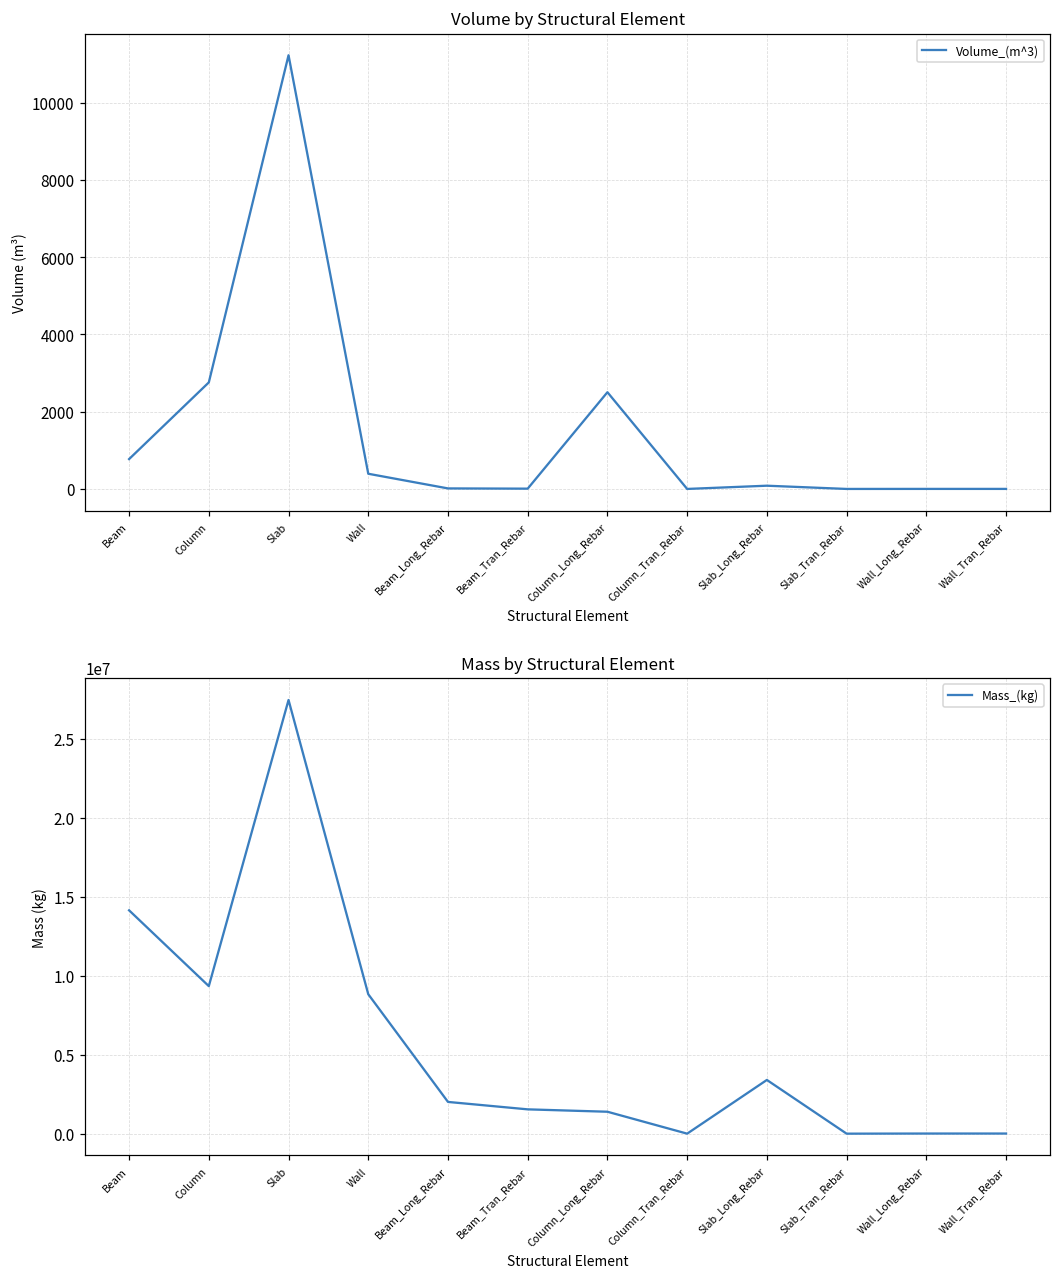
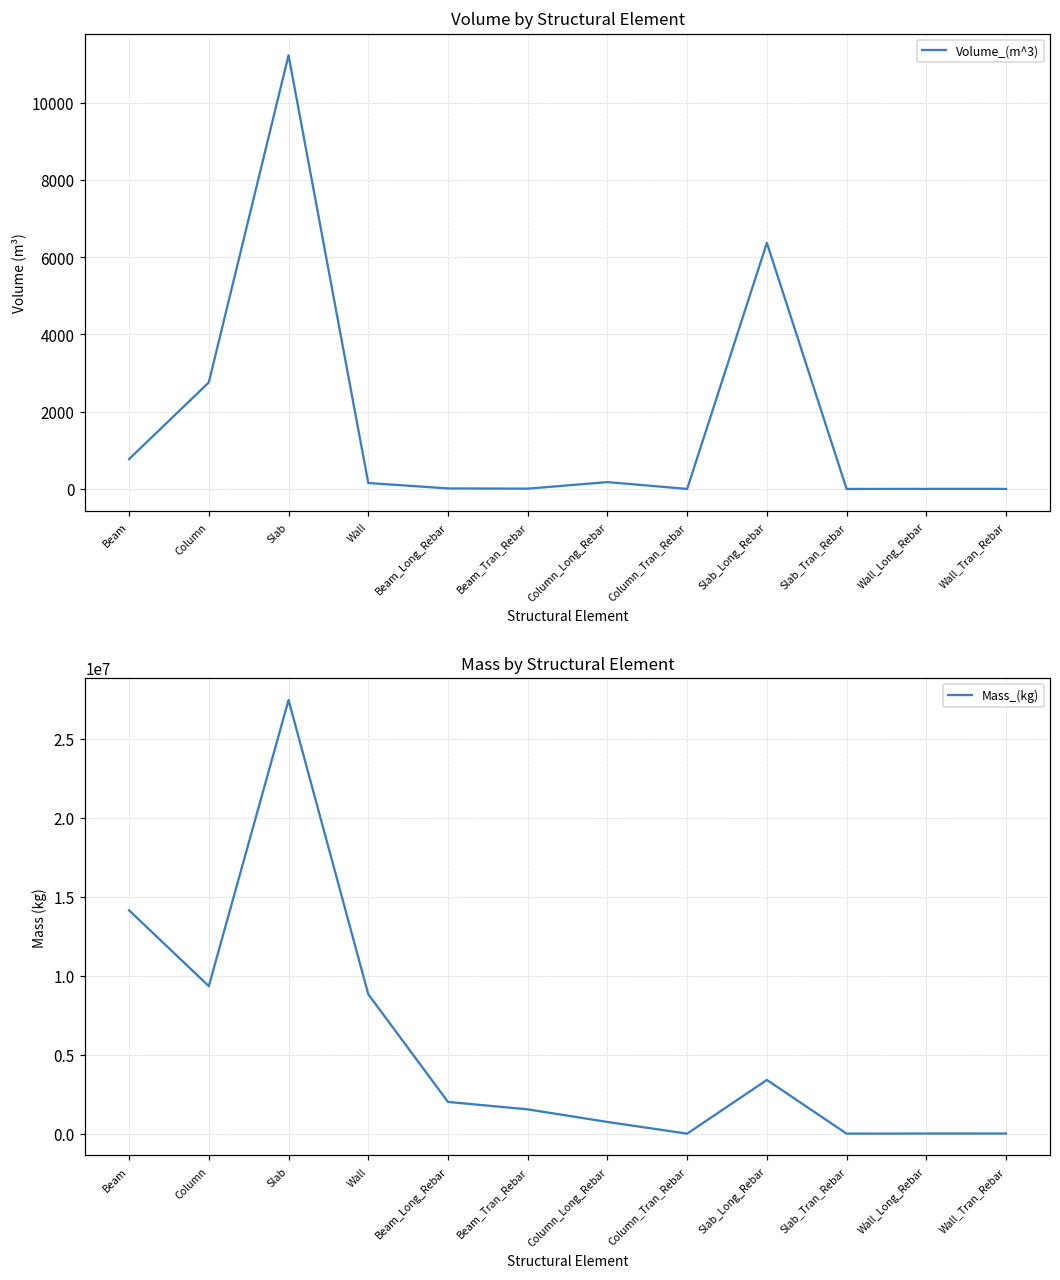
  {
    "Volume by Structural Element": {
      "Beam": 800,
      "Column": 2800,
      "Slab": 11200,
-     "Wall": 400,
+     "Wall": 200,
      "Beam_Long_Rebar": 0,
      "Beam_Tran_Rebar": 0,
-     "Column_Long_Rebar": 2500,
+     "Column_Long_Rebar": 200,
      "Column_Tran_Rebar": 0,
-     "Slab_Long_Rebar": 100,
+     "Slab_Long_Rebar": 6400,
      "Slab_Tran_Rebar": 0,
      "Wall_Long_Rebar": 0,
      "Wall_Tran_Rebar": 0
    },
    "Mass by Structural Element": {
      "Beam": 14100000,
      "Column": 9300000,
      "Slab": 27500000,
      "Wall": 8800000,
      "Beam_Long_Rebar": 2000000,
      "Beam_Tran_Rebar": 1500000,
-     "Column_Long_Rebar": 1400000,
+     "Column_Long_Rebar": 700000,
      "Column_Tran_Rebar": 0,
      "Slab_Long_Rebar": 3400000,
      "Slab_Tran_Rebar": 0,
      "Wall_Long_Rebar": 0,
      "Wall_Tran_Rebar": 0
    }
  }
